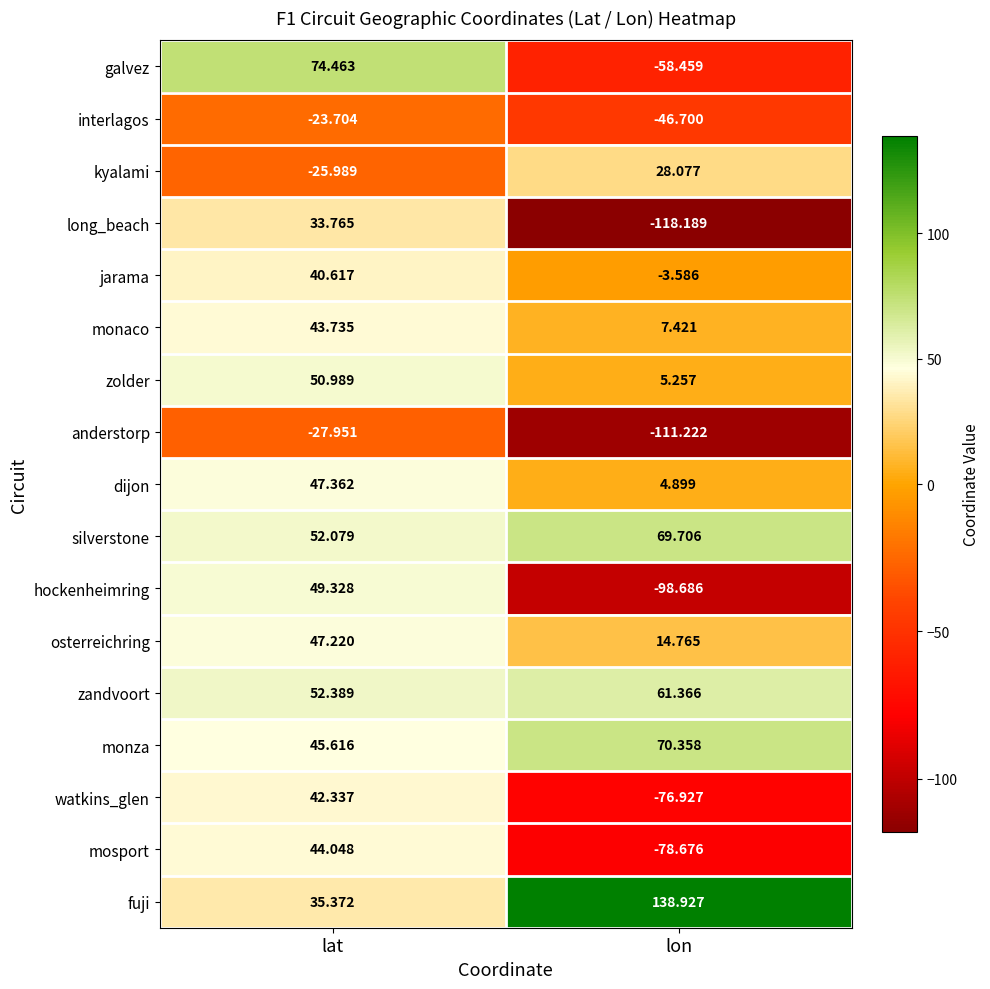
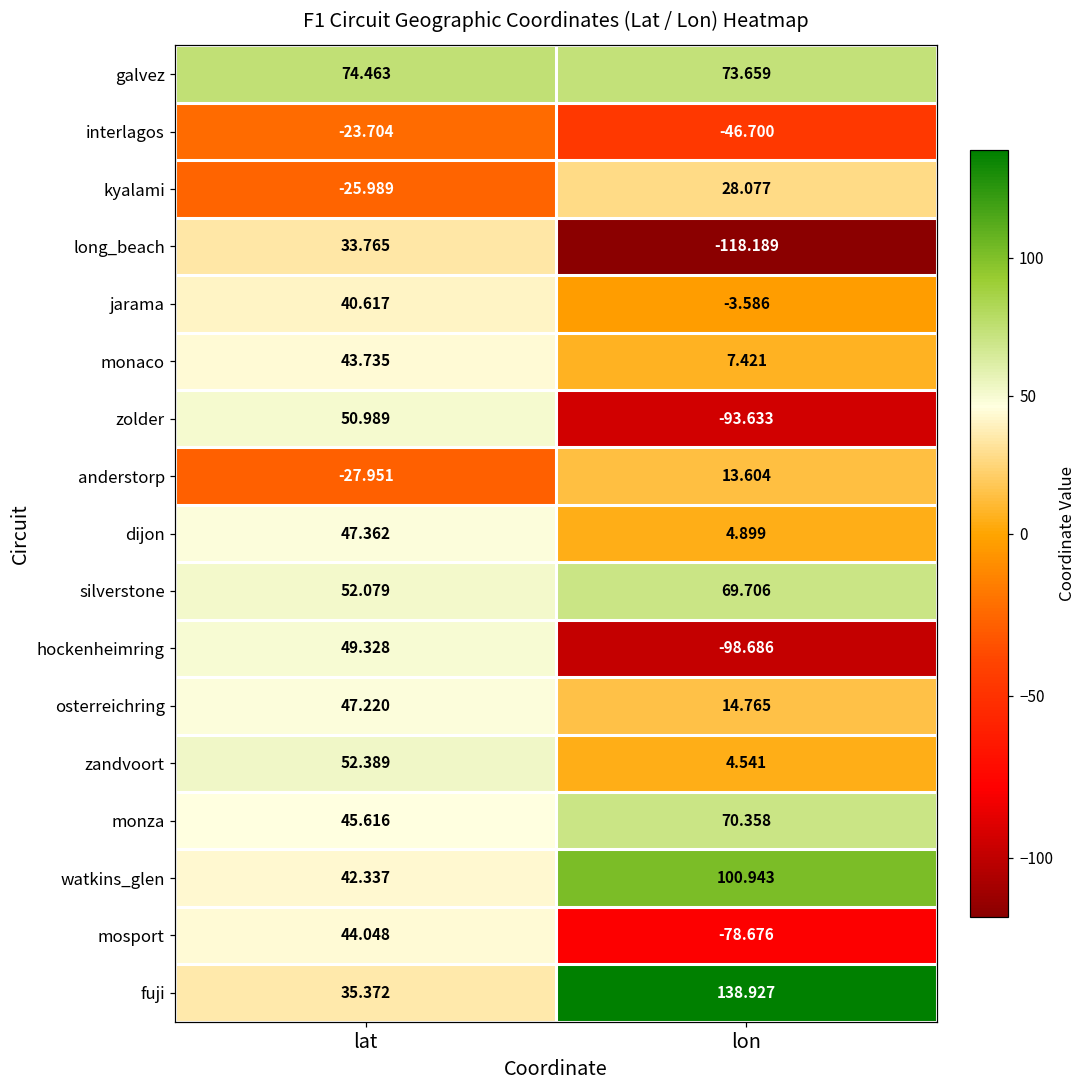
  {
    "galvez": {
      "lat": 74.463,
-     "lon": -58.459
+     "lon": 73.659
    },
    "interlagos": {
      "lat": -23.704,
      "lon": -46.700
    },
    "kyalami": {
      "lat": -25.989,
      "lon": 28.077
    },
    "long_beach": {
      "lat": 33.765,
      "lon": -118.189
    },
    "jarama": {
      "lat": 40.617,
      "lon": -3.586
    },
    "monaco": {
      "lat": 43.735,
      "lon": 7.421
    },
    "zolder": {
      "lat": 50.989,
-     "lon": 5.257
+     "lon": -93.633
    },
    "anderstorp": {
      "lat": -27.951,
-     "lon": -111.222
+     "lon": 13.604
    },
    "dijon": {
      "lat": 47.362,
      "lon": 4.899
    },
    "silverstone": {
      "lat": 52.079,
      "lon": 69.706
    },
    "hockenheimring": {
      "lat": 49.328,
      "lon": -98.686
    },
    "osterreichring": {
      "lat": 47.220,
      "lon": 14.765
    },
    "zandvoort": {
      "lat": 52.389,
-     "lon": 61.366
+     "lon": 4.541
    },
    "monza": {
      "lat": 45.616,
      "lon": 70.358
    },
    "watkins_glen": {
      "lat": 42.337,
-     "lon": -76.927
+     "lon": 100.943
    },
    "mosport": {
      "lat": 44.048,
      "lon": -78.676
    },
    "fuji": {
      "lat": 35.372,
      "lon": 138.927
    }
  }
